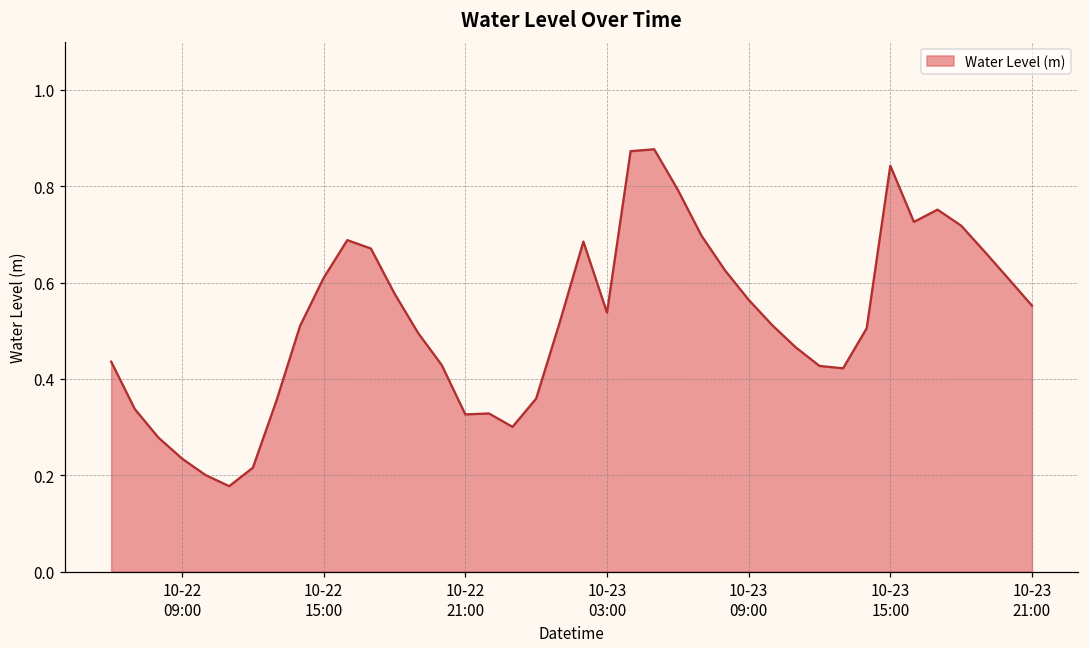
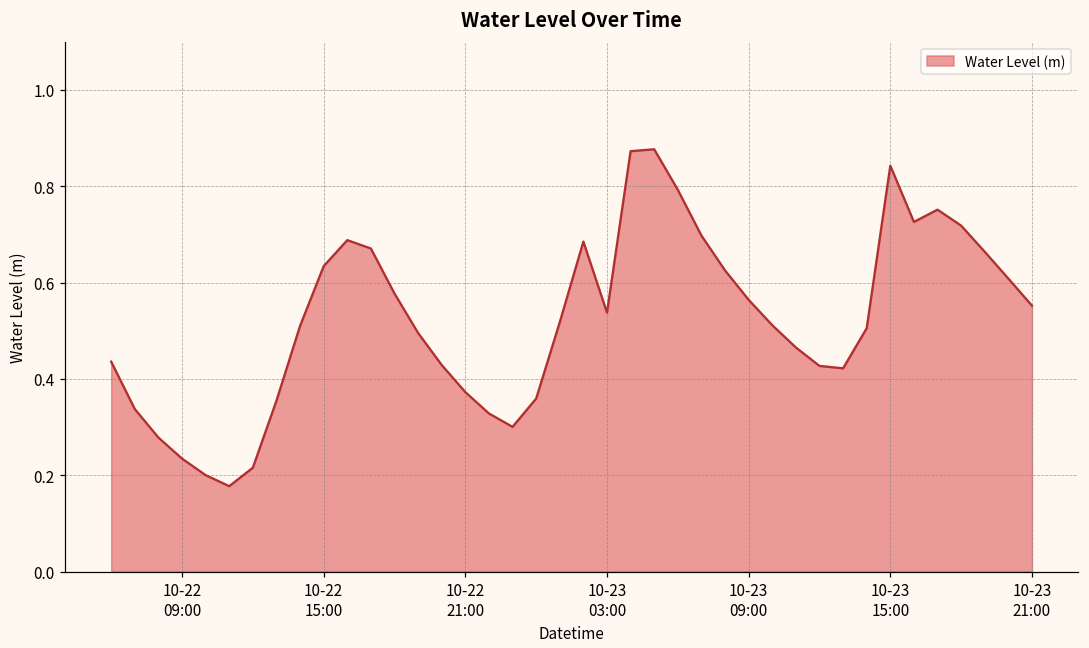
  {
    "10-22 09:00": 0.23,
-   "10-22 15:00": 0.61,
-   "10-22 21:00": 0.33,
+   "10-22 15:00": 0.63,
+   "10-22 21:00": 0.37,
    "10-23 03:00": 0.54,
    "10-23 09:00": 0.56,
    "10-23 15:00": 0.84,
    "10-23 21:00": 0.55
  }
